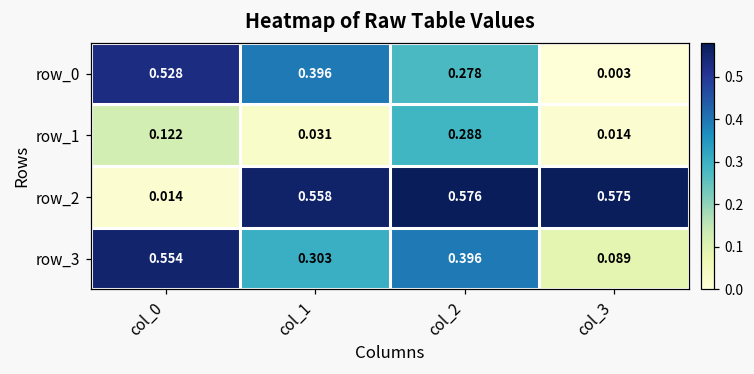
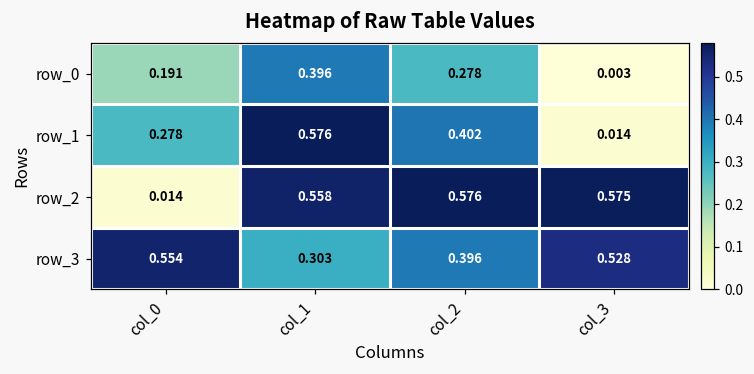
  {
    "row_0": {
-     "col_0": 0.528,
+     "col_0": 0.191,
      "col_1": 0.396,
      "col_2": 0.278,
      "col_3": 0.003
    },
    "row_1": {
-     "col_0": 0.122,
-     "col_1": 0.031,
-     "col_2": 0.288,
+     "col_0": 0.278,
+     "col_1": 0.576,
+     "col_2": 0.402,
      "col_3": 0.014
    },
    "row_2": {
      "col_0": 0.014,
      "col_1": 0.558,
      "col_2": 0.576,
      "col_3": 0.575
    },
    "row_3": {
      "col_0": 0.554,
      "col_1": 0.303,
      "col_2": 0.396,
-     "col_3": 0.089
+     "col_3": 0.528
    }
  }
